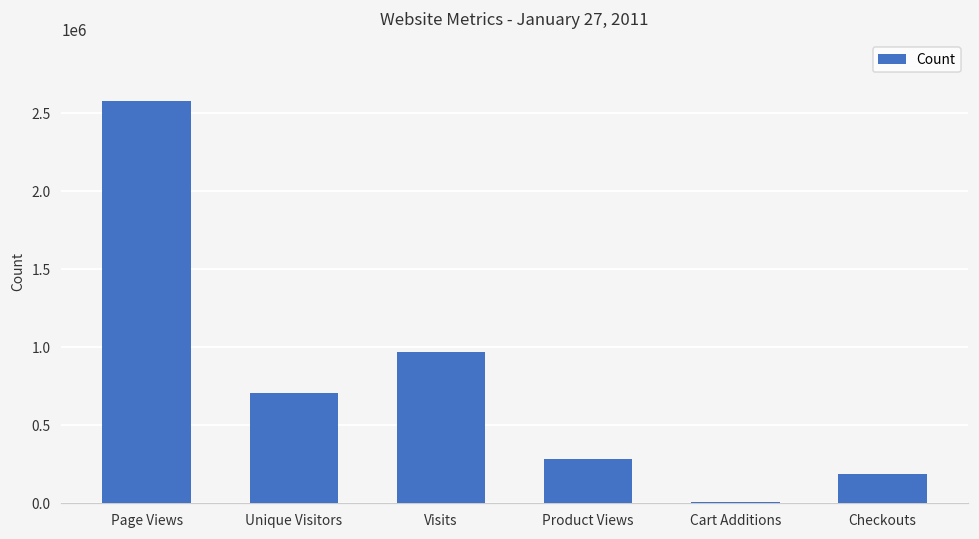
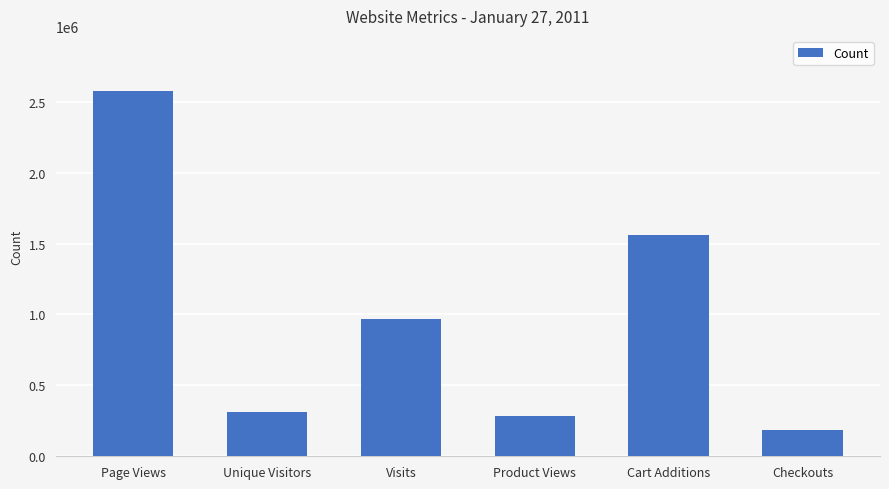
  {
    "Page Views": 2580000,
-   "Unique Visitors": 710000,
+   "Unique Visitors": 310000,
    "Visits": 970000,
    "Product Views": 280000,
-   "Cart Additions": 0,
+   "Cart Additions": 1560000,
    "Checkouts": 190000
  }
